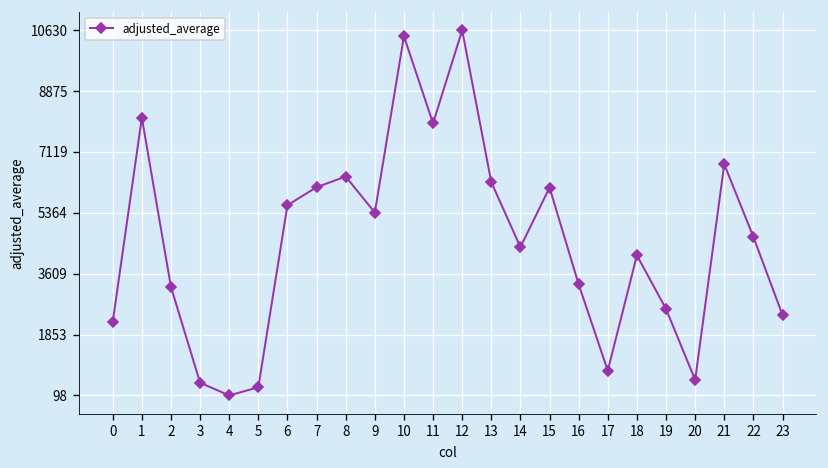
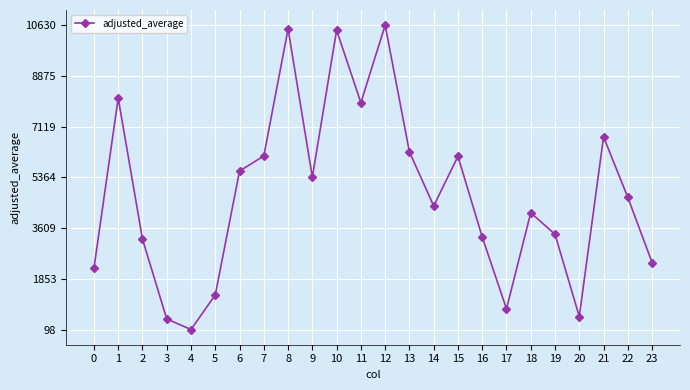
  {
    "0": 2200,
    "1": 8100,
    "2": 3200,
    "3": 500,
    "4": 100,
-   "5": 300,
+   "5": 1300,
    "6": 5600,
    "7": 6100,
-   "8": 6400,
+   "8": 10500,
    "9": 5400,
    "10": 10500,
    "11": 7900,
    "12": 10600,
    "13": 6200,
    "14": 4400,
    "15": 6100,
    "16": 3300,
    "17": 800,
    "18": 4100,
-   "19": 2600,
+   "19": 3400,
    "20": 500,
    "21": 6800,
    "22": 4700,
    "23": 2400
  }
